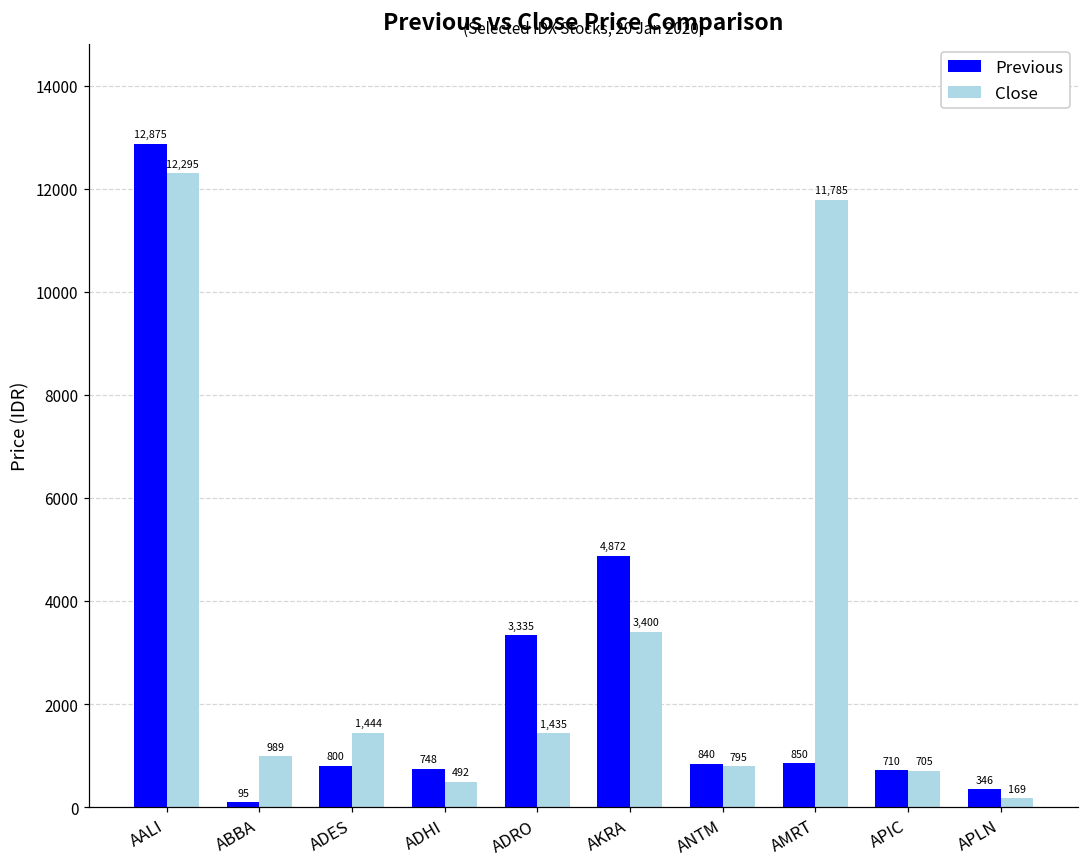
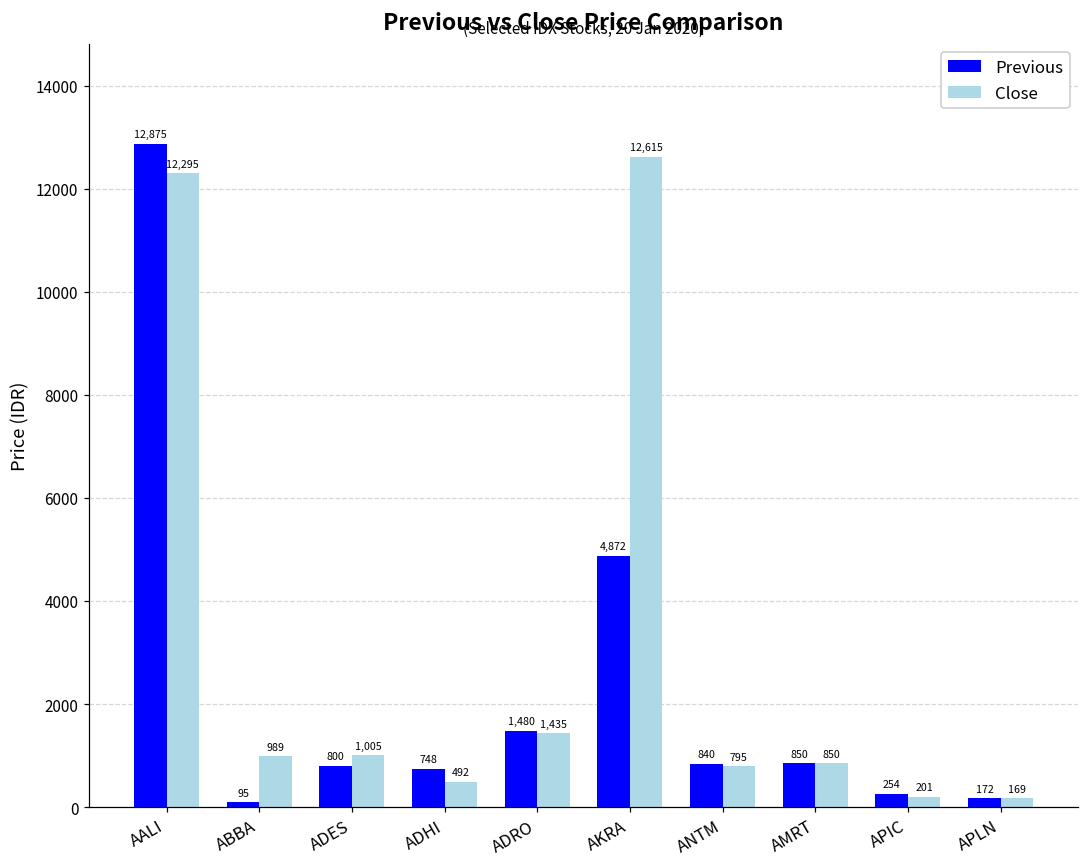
  {
    "Previous": {
      "AALI": "12,875",
      "ABBA": "95",
      "ADES": "800",
      "ADHI": "748",
-     "ADRO": "3,335",
+     "ADRO": "1,480",
      "AKRA": "4,872",
      "ANTM": "840",
      "AMRT": "850",
-     "APIC": "710",
-     "APLN": "346"
+     "APIC": "254",
+     "APLN": "172"
    },
    "Close": {
      "AALI": "12,295",
      "ABBA": "989",
-     "ADES": "1,444",
+     "ADES": "1,005",
      "ADHI": "492",
      "ADRO": "1,435",
-     "AKRA": "3,400",
+     "AKRA": "12,615",
      "ANTM": "795",
-     "AMRT": "11,785",
-     "APIC": "705",
+     "AMRT": "850",
+     "APIC": "201",
      "APLN": "169"
    }
  }
